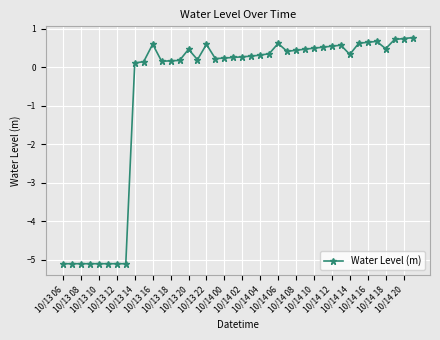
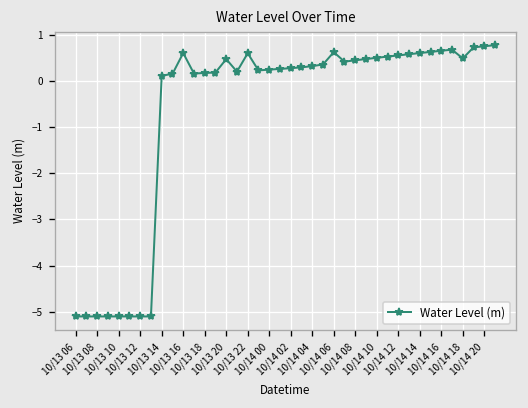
  {
    "10/13 06": -5.1,
    "10/13 08": -5.1,
    "10/13 10": -5.1,
    "10/13 12": -5.1,
    "10/13 14": 0.1,
    "10/13 16": 0.6,
    "10/13 18": 0.2,
    "10/13 20": 0.5,
    "10/13 22": 0.6,
    "10/14 00": 0.2,
    "10/14 02": 0.3,
    "10/14 04": 0.3,
    "10/14 06": 0.6,
    "10/14 08": 0.4,
    "10/14 10": 0.5,
    "10/14 12": 0.6,
-   "10/14 14": 0.3,
+   "10/14 14": 0.6,
    "10/14 16": 0.7,
    "10/14 18": 0.5,
    "10/14 20": 0.7
  }
